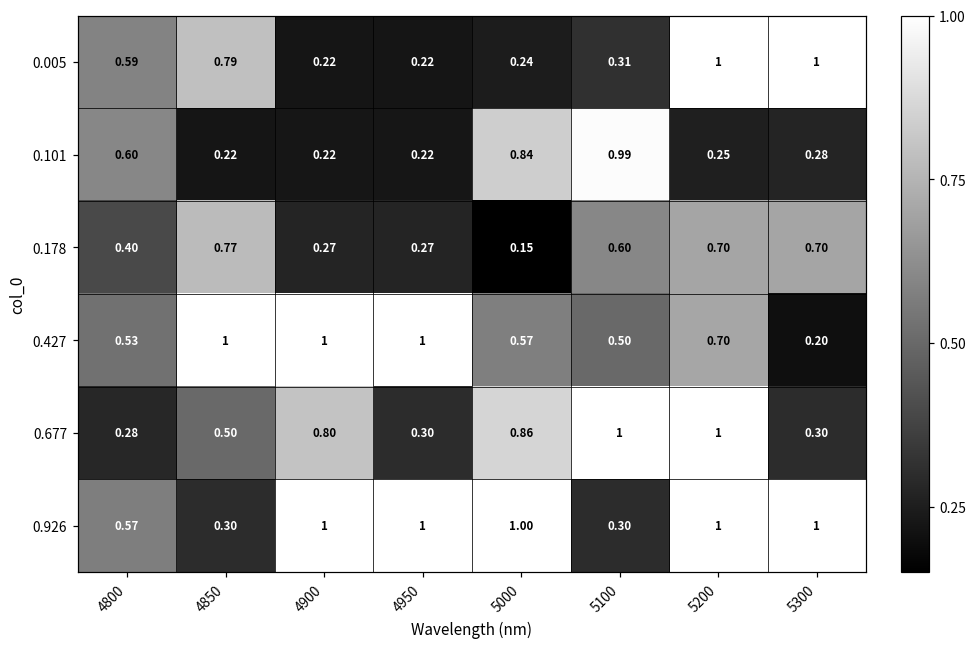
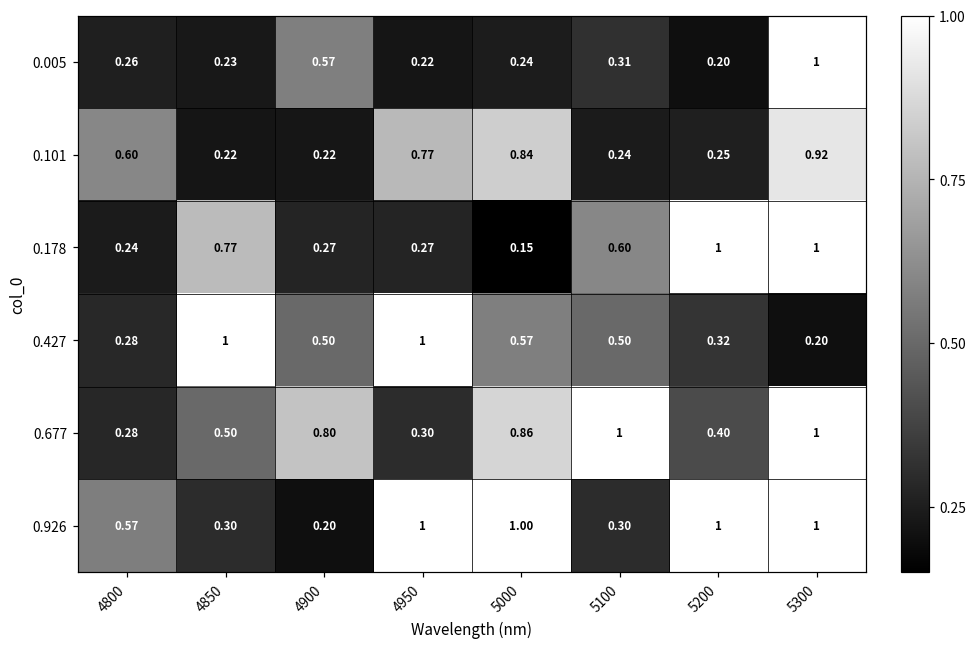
  {
    "0.005": {
-     "4800": 0.59,
-     "4850": 0.79,
-     "4900": 0.22,
+     "4800": 0.26,
+     "4850": 0.23,
+     "4900": 0.57,
      "4950": 0.22,
      "5000": 0.24,
      "5100": 0.31,
-     "5200": 1,
+     "5200": 0.20,
      "5300": 1
    },
    "0.101": {
      "4800": 0.60,
      "4850": 0.22,
      "4900": 0.22,
-     "4950": 0.22,
+     "4950": 0.77,
      "5000": 0.84,
-     "5100": 0.99,
+     "5100": 0.24,
      "5200": 0.25,
-     "5300": 0.28
+     "5300": 0.92
    },
    "0.178": {
-     "4800": 0.40,
+     "4800": 0.24,
      "4850": 0.77,
      "4900": 0.27,
      "4950": 0.27,
      "5000": 0.15,
      "5100": 0.60,
-     "5200": 0.70,
-     "5300": 0.70
+     "5200": 1,
+     "5300": 1
    },
    "0.427": {
-     "4800": 0.53,
+     "4800": 0.28,
      "4850": 1,
-     "4900": 1,
+     "4900": 0.50,
      "4950": 1,
      "5000": 0.57,
      "5100": 0.50,
-     "5200": 0.70,
+     "5200": 0.32,
      "5300": 0.20
    },
    "0.677": {
      "4800": 0.28,
      "4850": 0.50,
      "4900": 0.80,
      "4950": 0.30,
      "5000": 0.86,
      "5100": 1,
-     "5200": 1,
-     "5300": 0.30
+     "5200": 0.40,
+     "5300": 1
    },
    "0.926": {
      "4800": 0.57,
      "4850": 0.30,
-     "4900": 1,
+     "4900": 0.20,
      "4950": 1,
      "5000": 1.00,
      "5100": 0.30,
      "5200": 1,
      "5300": 1
    }
  }
